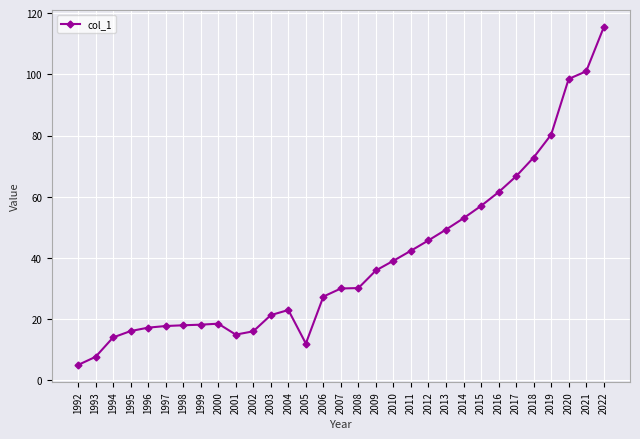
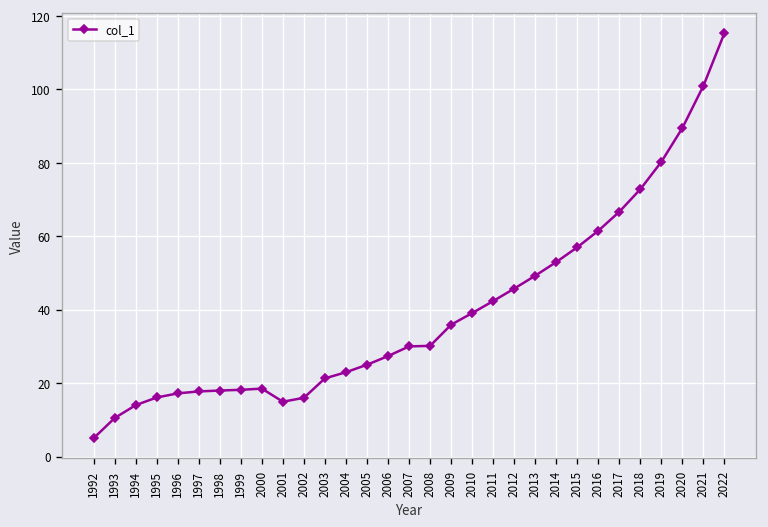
  {
    "1992": 5,
-   "1993": 8,
+   "1993": 10,
    "1994": 14,
    "1995": 16,
    "1996": 17,
    "1997": 18,
    "1998": 18,
    "1999": 18,
    "2000": 18,
    "2001": 15,
    "2002": 16,
    "2003": 21,
    "2004": 23,
-   "2005": 12,
+   "2005": 25,
    "2006": 27,
    "2007": 30,
    "2008": 30,
    "2009": 36,
    "2010": 39,
    "2011": 42,
    "2012": 46,
    "2013": 49,
    "2014": 53,
    "2015": 57,
    "2016": 61,
    "2017": 67,
    "2018": 73,
    "2019": 80,
-   "2020": 99,
+   "2020": 90,
    "2021": 101,
    "2022": 115
  }
